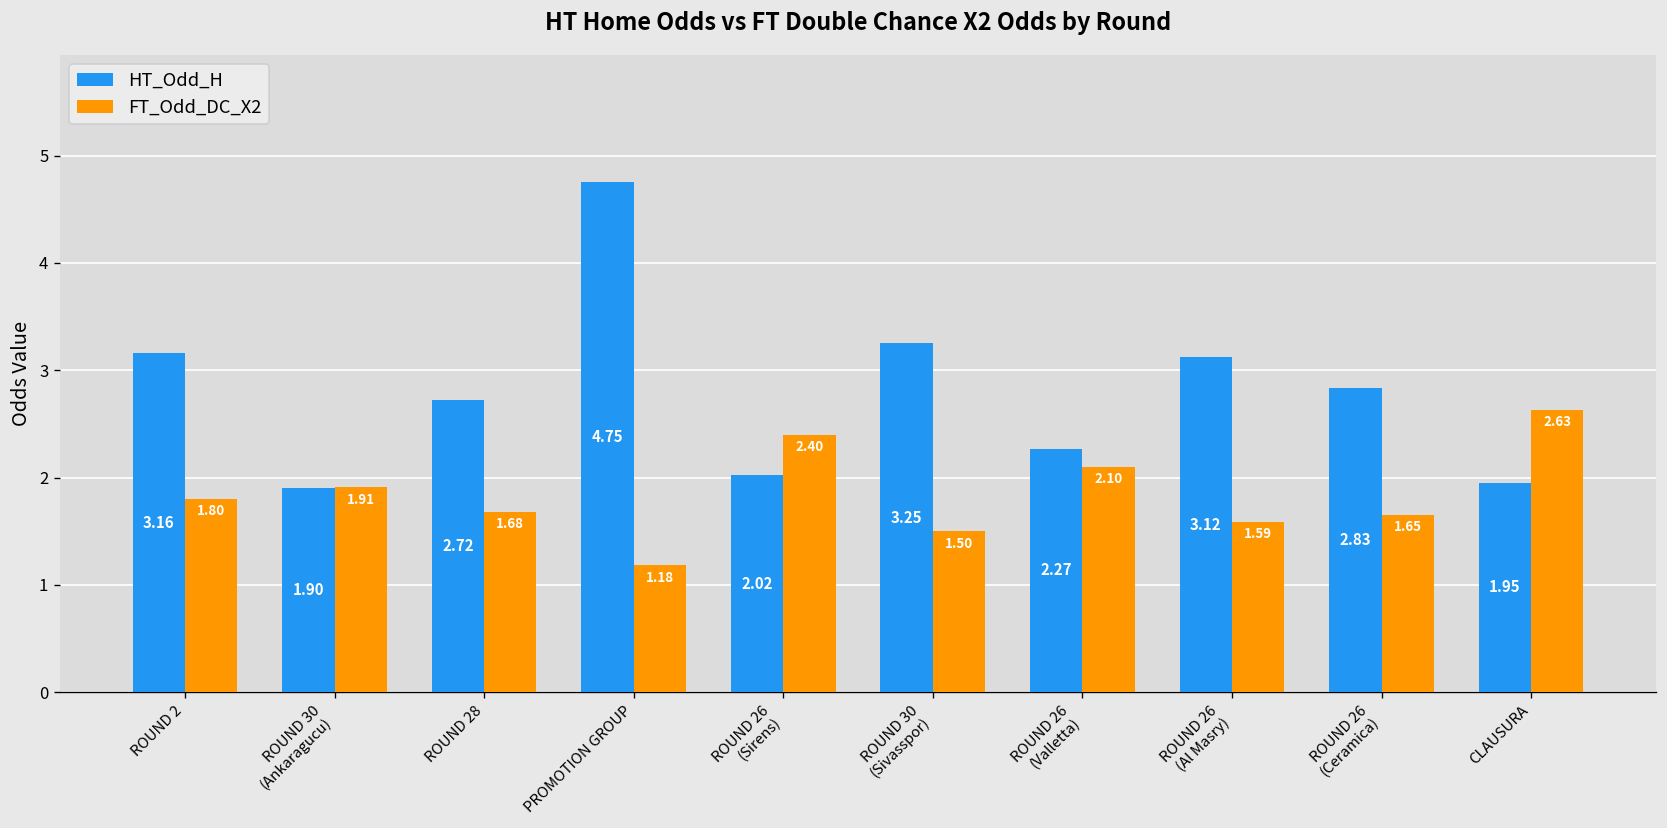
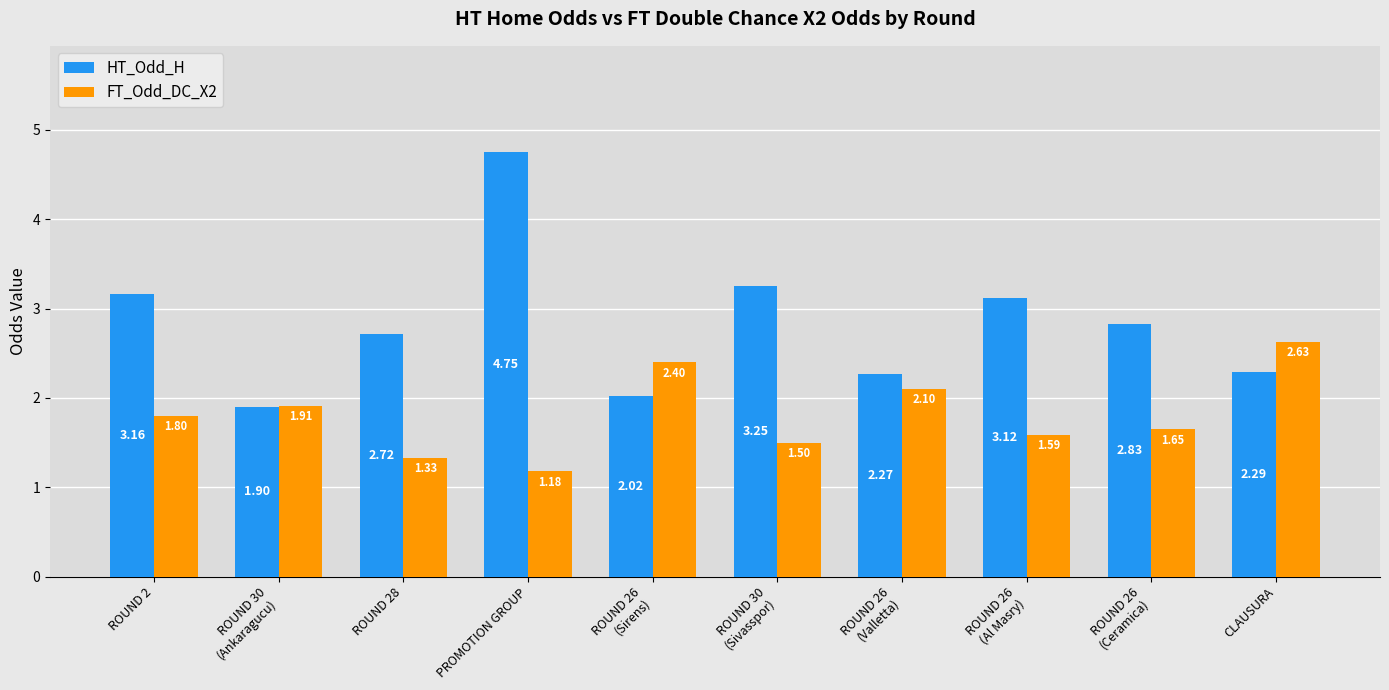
  {
    "HT_Odd_H": {
      "ROUND 2": 3.16,
      "ROUND 30 (Ankaragucu)": 1.90,
      "ROUND 28": 2.72,
      "PROMOTION GROUP": 4.75,
      "ROUND 26 (Sirens)": 2.02,
      "ROUND 30 (Sivasspor)": 3.25,
      "ROUND 26 (Valletta)": 2.27,
      "ROUND 26 (Al Masry)": 3.12,
      "ROUND 26 (Ceramica)": 2.83,
-     "CLAUSURA": 1.95
+     "CLAUSURA": 2.29
    },
    "FT_Odd_DC_X2": {
      "ROUND 2": 1.80,
      "ROUND 30 (Ankaragucu)": 1.91,
-     "ROUND 28": 1.68,
+     "ROUND 28": 1.33,
      "PROMOTION GROUP": 1.18,
      "ROUND 26 (Sirens)": 2.40,
      "ROUND 30 (Sivasspor)": 1.50,
      "ROUND 26 (Valletta)": 2.10,
      "ROUND 26 (Al Masry)": 1.59,
      "ROUND 26 (Ceramica)": 1.65,
      "CLAUSURA": 2.63
    }
  }
